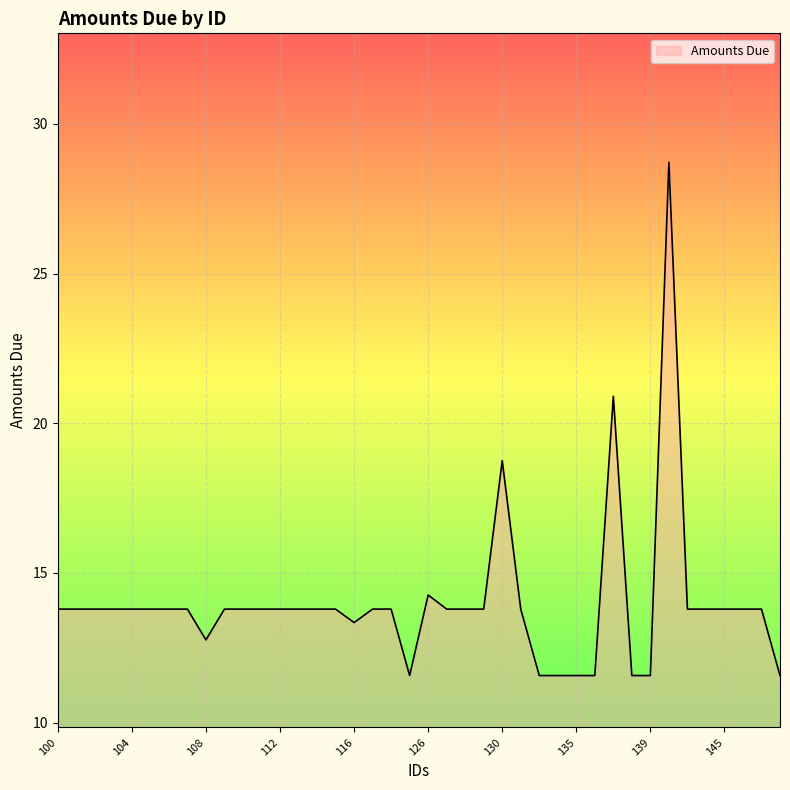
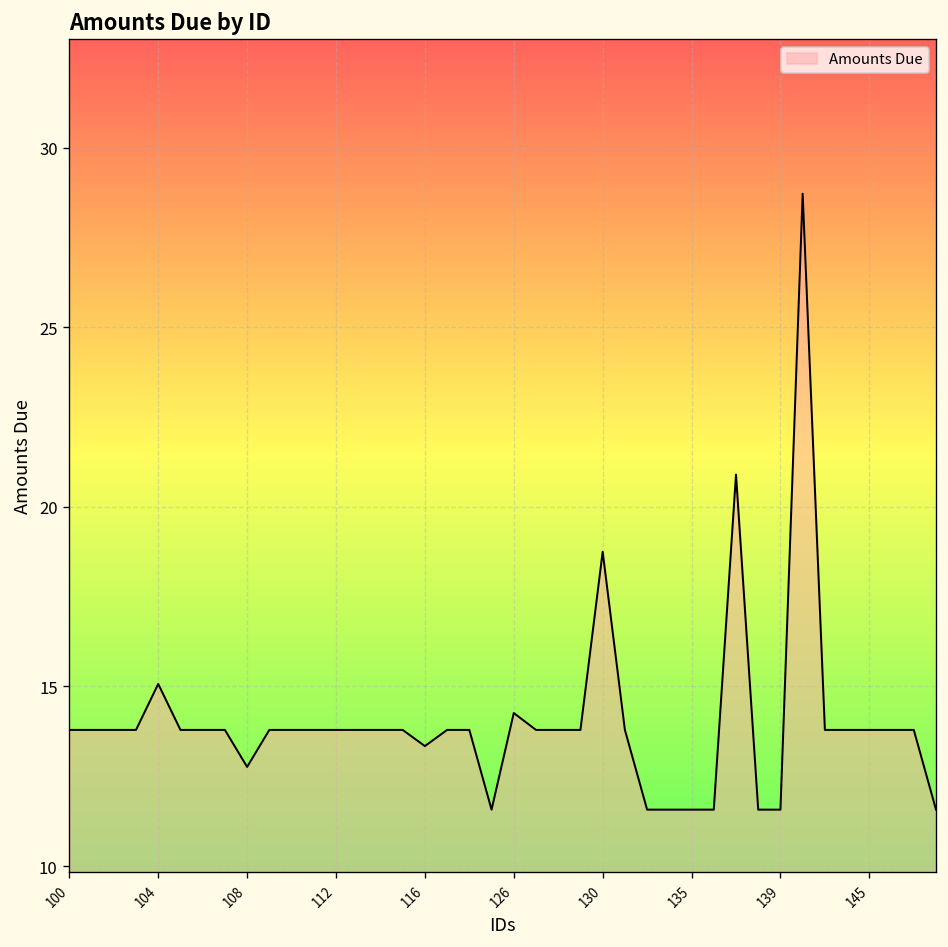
  {
    "100": 13.8,
-   "104": 13.8,
+   "104": 15.1,
    "108": 12.8,
    "112": 13.8,
    "116": 13.3,
    "126": 14.3,
    "130": 18.8,
    "135": 11.6,
    "139": 11.6,
    "145": 13.8
  }
